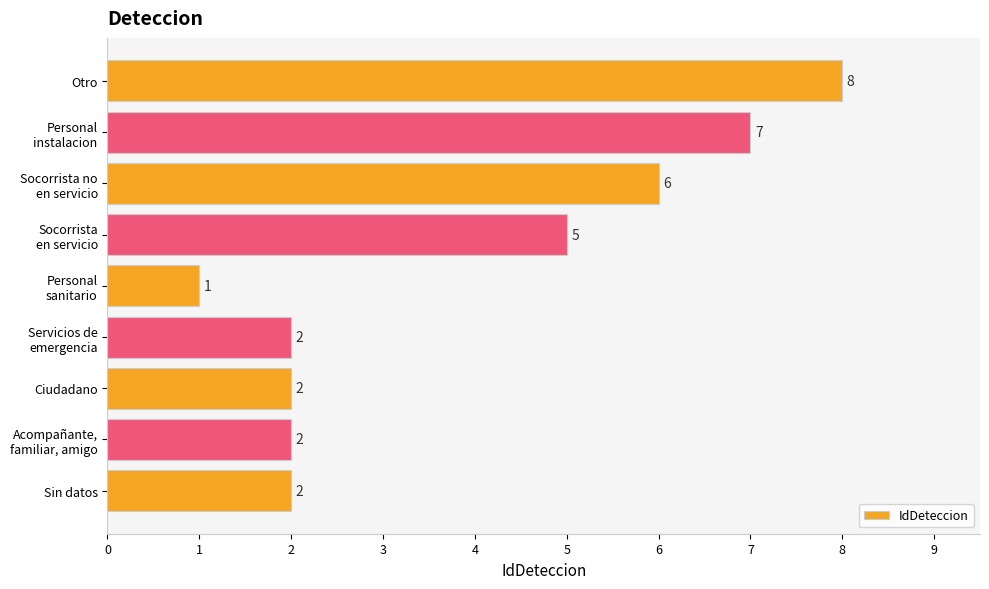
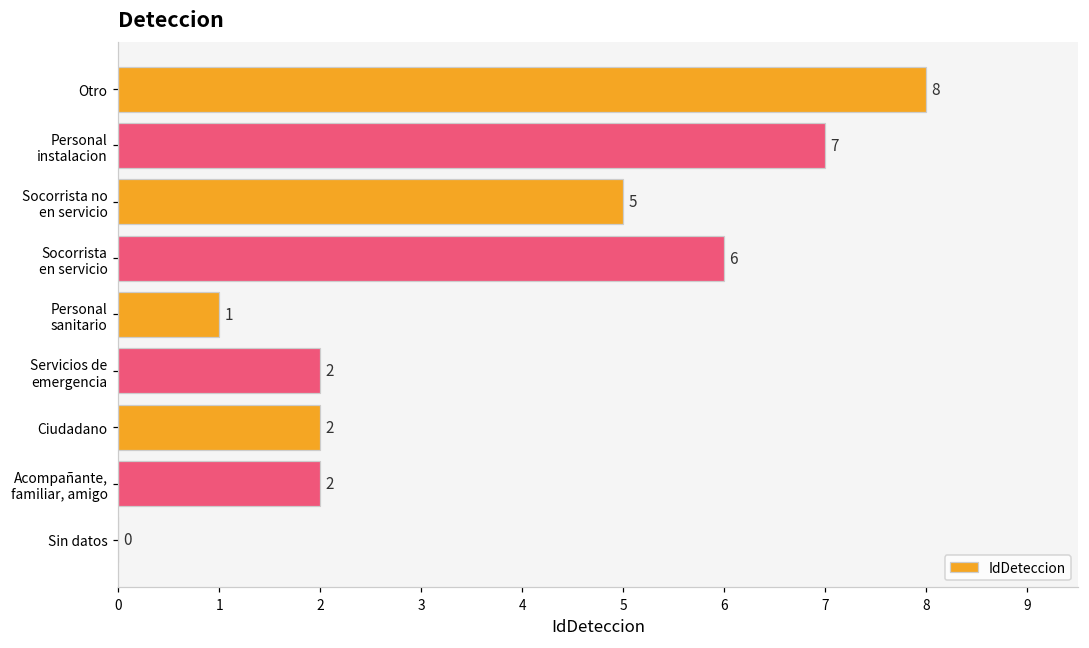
  {
    "Otro": 8,
    "Personal instalacion": 7,
-   "Socorrista no en servicio": 6,
-   "Socorrista en servicio": 5,
+   "Socorrista no en servicio": 5,
+   "Socorrista en servicio": 6,
    "Personal sanitario": 1,
    "Servicios de emergencia": 2,
    "Ciudadano": 2,
    "Acompañante, familiar, amigo": 2,
-   "Sin datos": 2
+   "Sin datos": 0
  }
